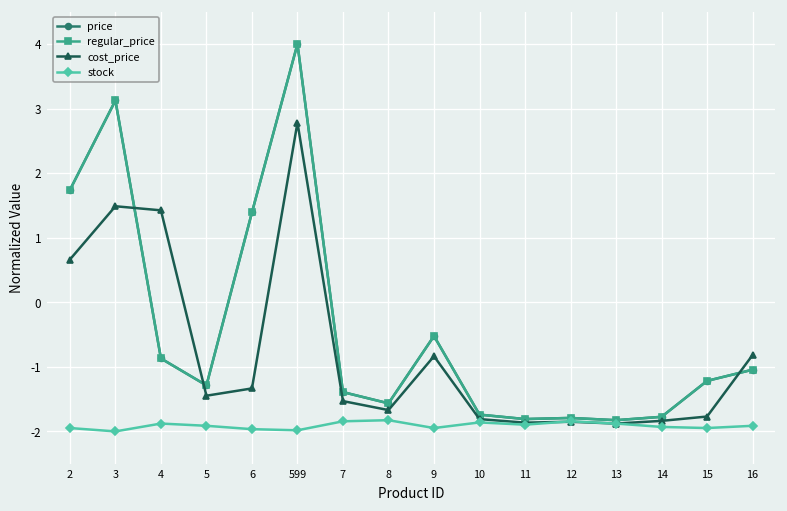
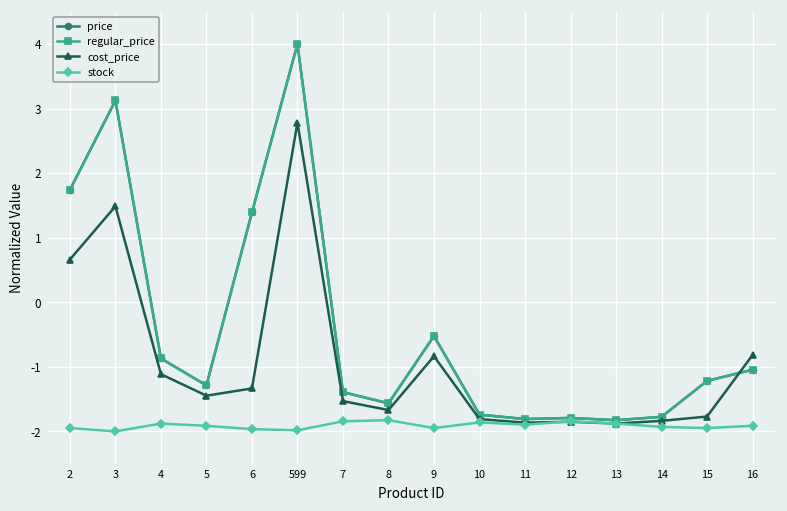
  {
    "cost_price": {
      "2": 0.7,
      "3": 1.5,
-     "4": 1.4,
+     "4": -1.1,
      "5": -1.4,
      "6": -1.3,
      "599": 2.8,
      "7": -1.5,
      "8": -1.7,
      "9": -0.8,
      "10": -1.8,
      "14": -1.8,
      "15": -1.8,
      "16": -0.8
    }
  }
